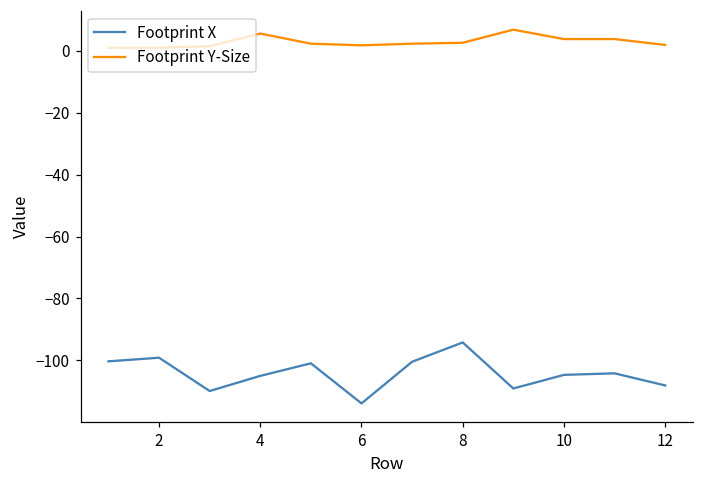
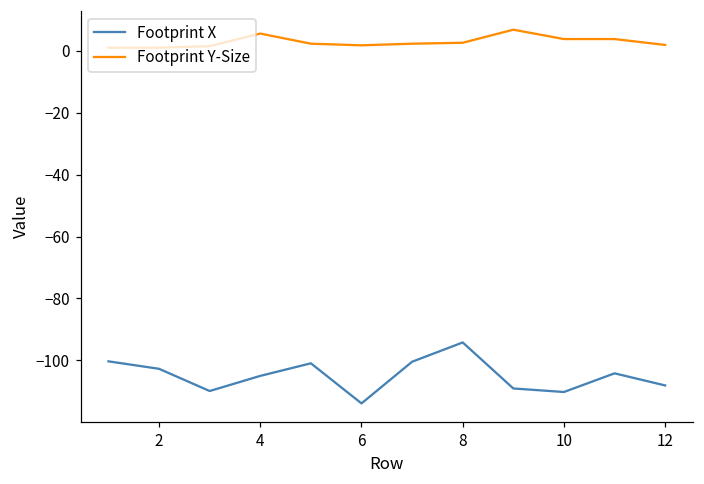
  {
    "Footprint X": {
-     "2": -99,
+     "2": -103,
      "4": -105,
      "6": -114,
      "8": -94,
-     "10": -105,
+     "10": -110,
      "12": -108
    },
    "Footprint Y-Size": {
      "4": 6,
      "6": 2,
      "8": 3,
      "10": 4,
      "12": 2
    }
  }
